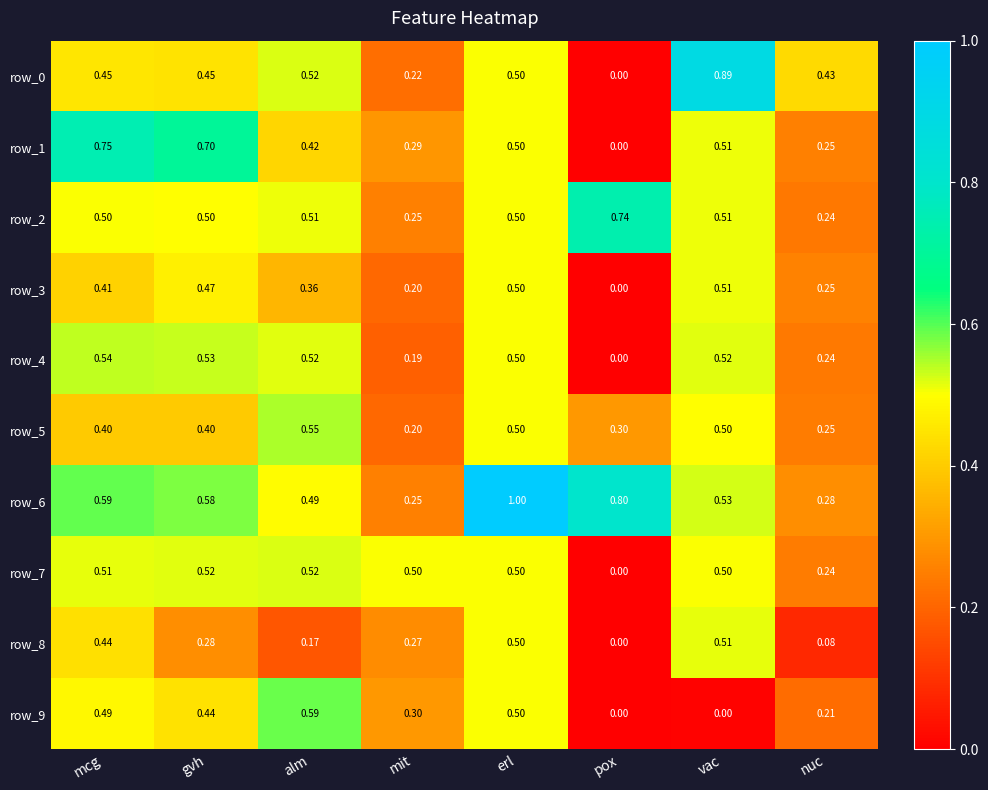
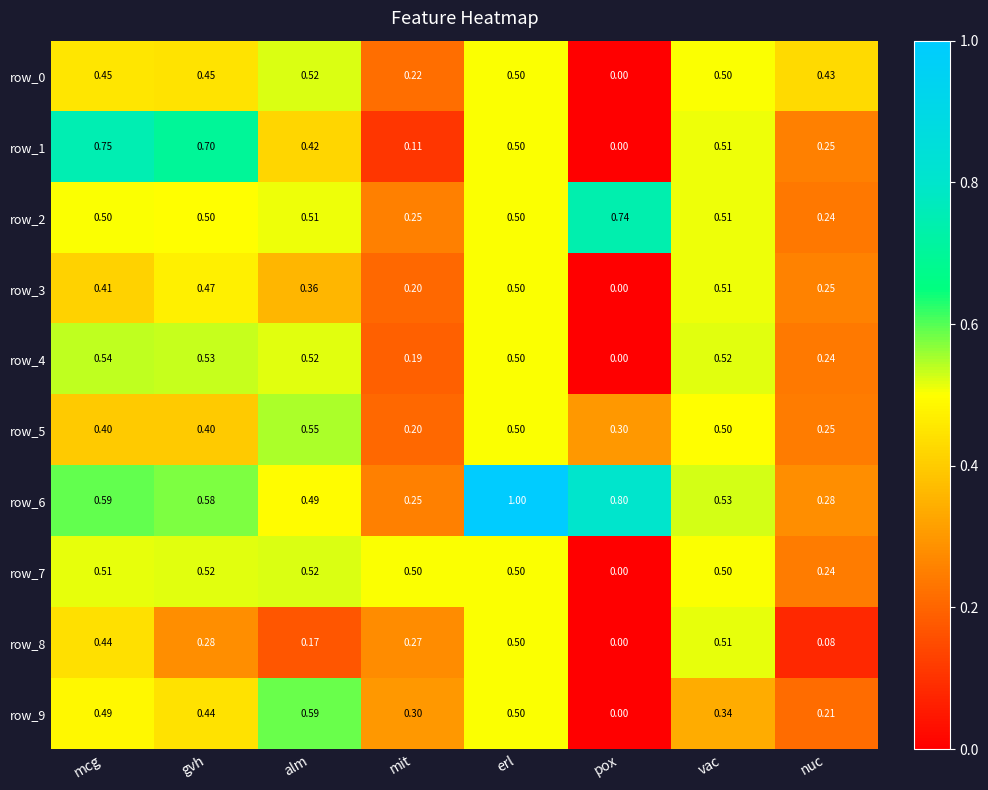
  {
    "row_0": {
      "mcg": 0.45,
      "gvh": 0.45,
      "alm": 0.52,
      "mit": 0.22,
      "erl": 0.50,
      "pox": 0.00,
-     "vac": 0.89,
+     "vac": 0.50,
      "nuc": 0.43
    },
    "row_1": {
      "mcg": 0.75,
      "gvh": 0.70,
      "alm": 0.42,
-     "mit": 0.29,
+     "mit": 0.11,
      "erl": 0.50,
      "pox": 0.00,
      "vac": 0.51,
      "nuc": 0.25
    },
    "row_2": {
      "mcg": 0.50,
      "gvh": 0.50,
      "alm": 0.51,
      "mit": 0.25,
      "erl": 0.50,
      "pox": 0.74,
      "vac": 0.51,
      "nuc": 0.24
    },
    "row_3": {
      "mcg": 0.41,
      "gvh": 0.47,
      "alm": 0.36,
      "mit": 0.20,
      "erl": 0.50,
      "pox": 0.00,
      "vac": 0.51,
      "nuc": 0.25
    },
    "row_4": {
      "mcg": 0.54,
      "gvh": 0.53,
      "alm": 0.52,
      "mit": 0.19,
      "erl": 0.50,
      "pox": 0.00,
      "vac": 0.52,
      "nuc": 0.24
    },
    "row_5": {
      "mcg": 0.40,
      "gvh": 0.40,
      "alm": 0.55,
      "mit": 0.20,
      "erl": 0.50,
      "pox": 0.30,
      "vac": 0.50,
      "nuc": 0.25
    },
    "row_6": {
      "mcg": 0.59,
      "gvh": 0.58,
      "alm": 0.49,
      "mit": 0.25,
      "erl": 1.00,
      "pox": 0.80,
      "vac": 0.53,
      "nuc": 0.28
    },
    "row_7": {
      "mcg": 0.51,
      "gvh": 0.52,
      "alm": 0.52,
      "mit": 0.50,
      "erl": 0.50,
      "pox": 0.00,
      "vac": 0.50,
      "nuc": 0.24
    },
    "row_8": {
      "mcg": 0.44,
      "gvh": 0.28,
      "alm": 0.17,
      "mit": 0.27,
      "erl": 0.50,
      "pox": 0.00,
      "vac": 0.51,
      "nuc": 0.08
    },
    "row_9": {
      "mcg": 0.49,
      "gvh": 0.44,
      "alm": 0.59,
      "mit": 0.30,
      "erl": 0.50,
      "pox": 0.00,
-     "vac": 0.00,
+     "vac": 0.34,
      "nuc": 0.21
    }
  }
